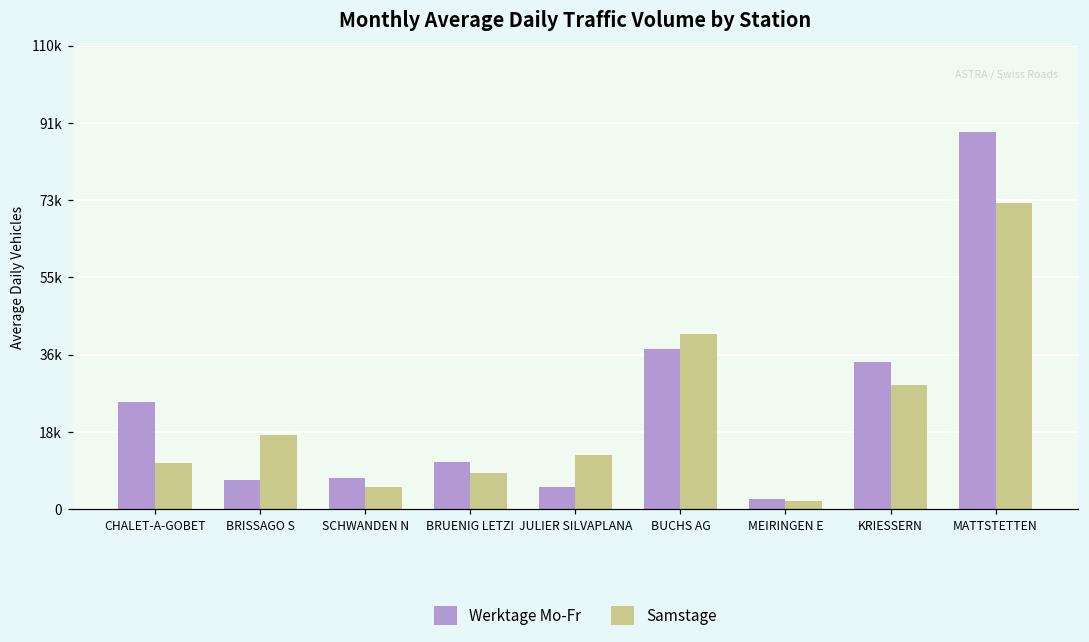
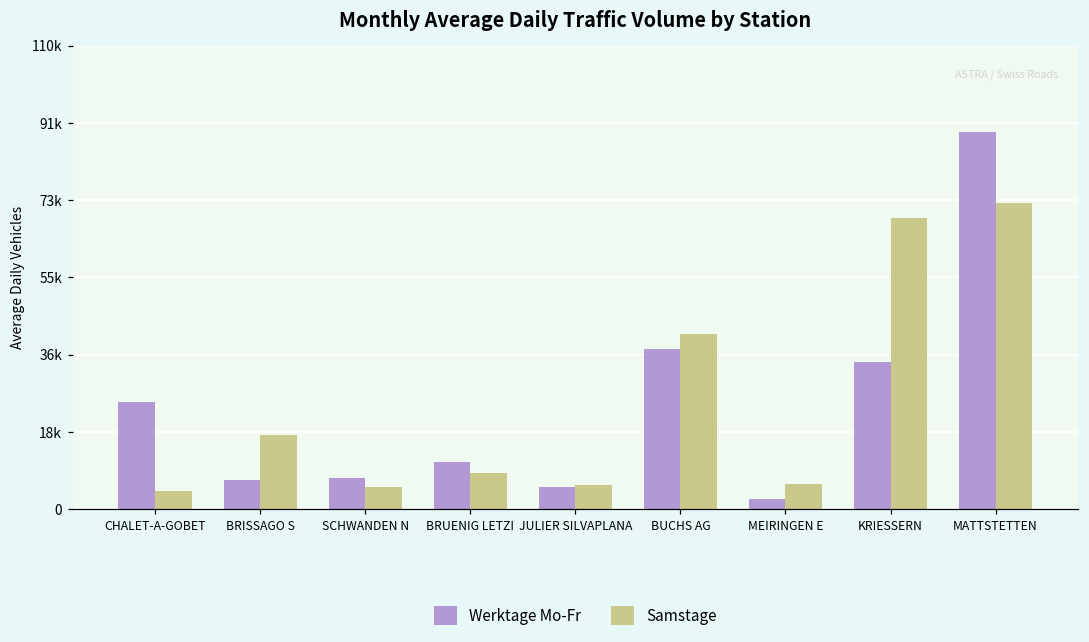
  {
    "Werktage Mo-Fr": {
      "CHALET-A-GOBET": 25000,
      "BRISSAGO S": 7000,
      "SCHWANDEN N": 7000,
      "BRUENIG LETZI": 11000,
      "JULIER SILVAPLANA": 5000,
      "BUCHS AG": 38000,
      "MEIRINGEN E": 2000,
      "KRIESSERN": 35000,
      "MATTSTETTEN": 89000
    },
    "Samstage": {
-     "CHALET-A-GOBET": 11000,
+     "CHALET-A-GOBET": 4000,
      "BRISSAGO S": 18000,
      "SCHWANDEN N": 5000,
      "BRUENIG LETZI": 8000,
-     "JULIER SILVAPLANA": 13000,
+     "JULIER SILVAPLANA": 6000,
      "BUCHS AG": 42000,
-     "MEIRINGEN E": 2000,
-     "KRIESSERN": 29000,
+     "MEIRINGEN E": 6000,
+     "KRIESSERN": 69000,
      "MATTSTETTEN": 73000
    }
  }
